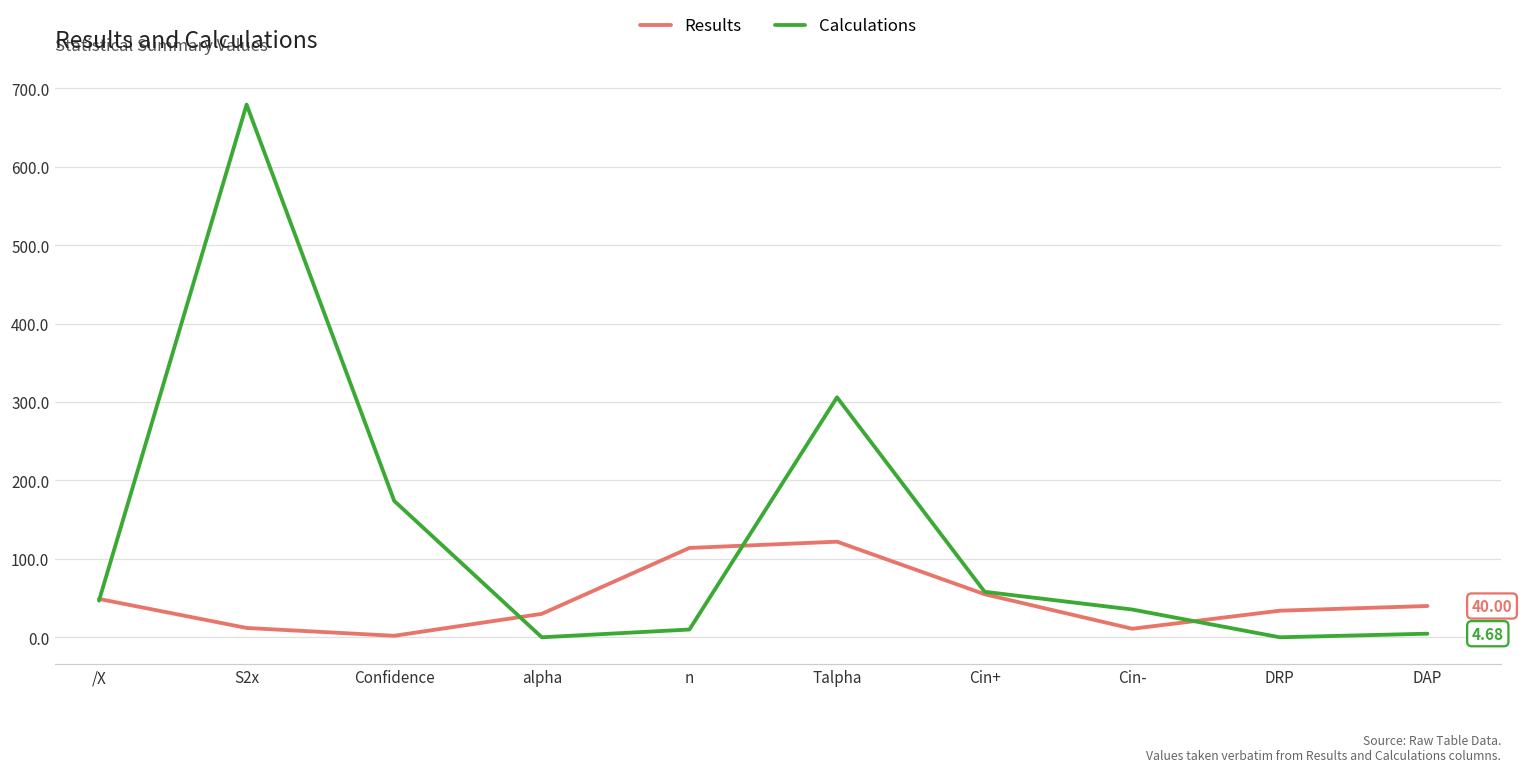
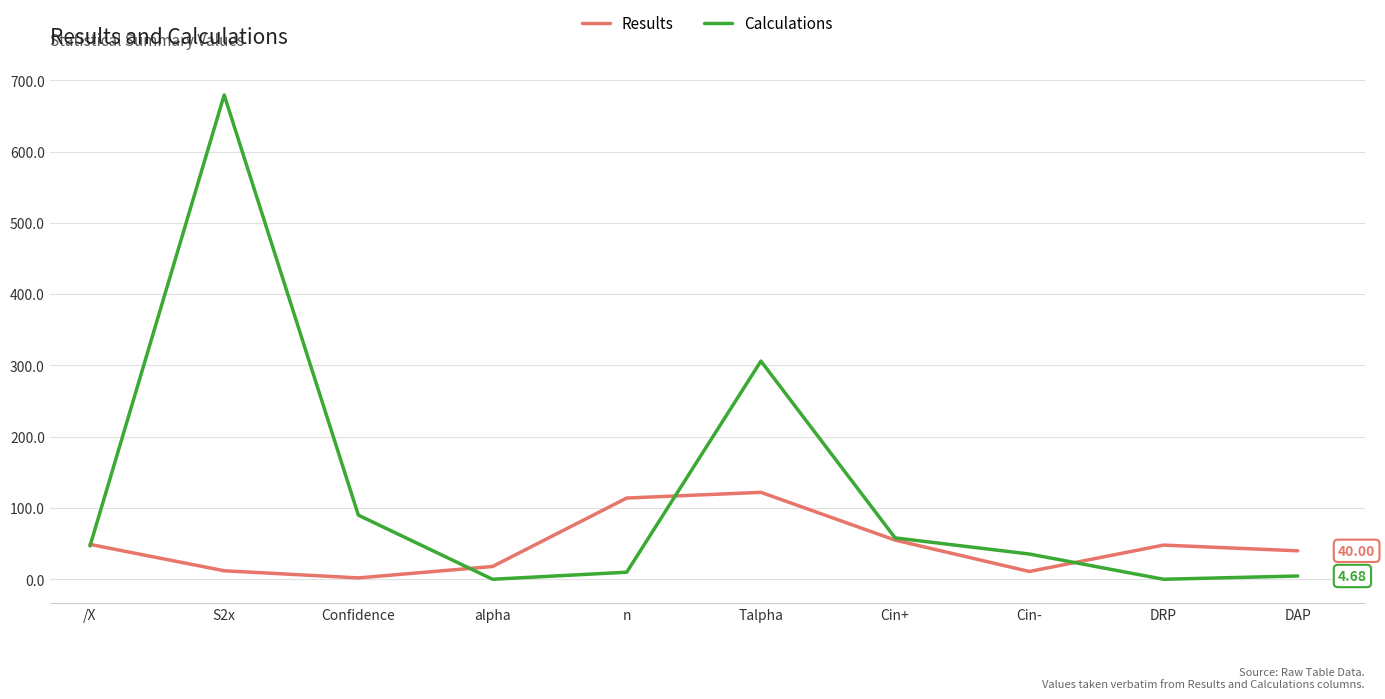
  {
    "Results": {
      "S2x": 10,
      "Confidence": 0,
-     "alpha": 30,
+     "alpha": 20,
      "n": 110,
      "Talpha": 120,
      "Cin-": 10,
-     "DRP": 30,
+     "DRP": 50,
      "DAP": 40
    },
    "Calculations": {
      "S2x": 680,
-     "Confidence": 170,
+     "Confidence": 90,
      "alpha": 0,
      "n": 10,
      "Talpha": 310,
      "Cin-": 40,
      "DRP": 0,
      "DAP": 0
    }
  }
